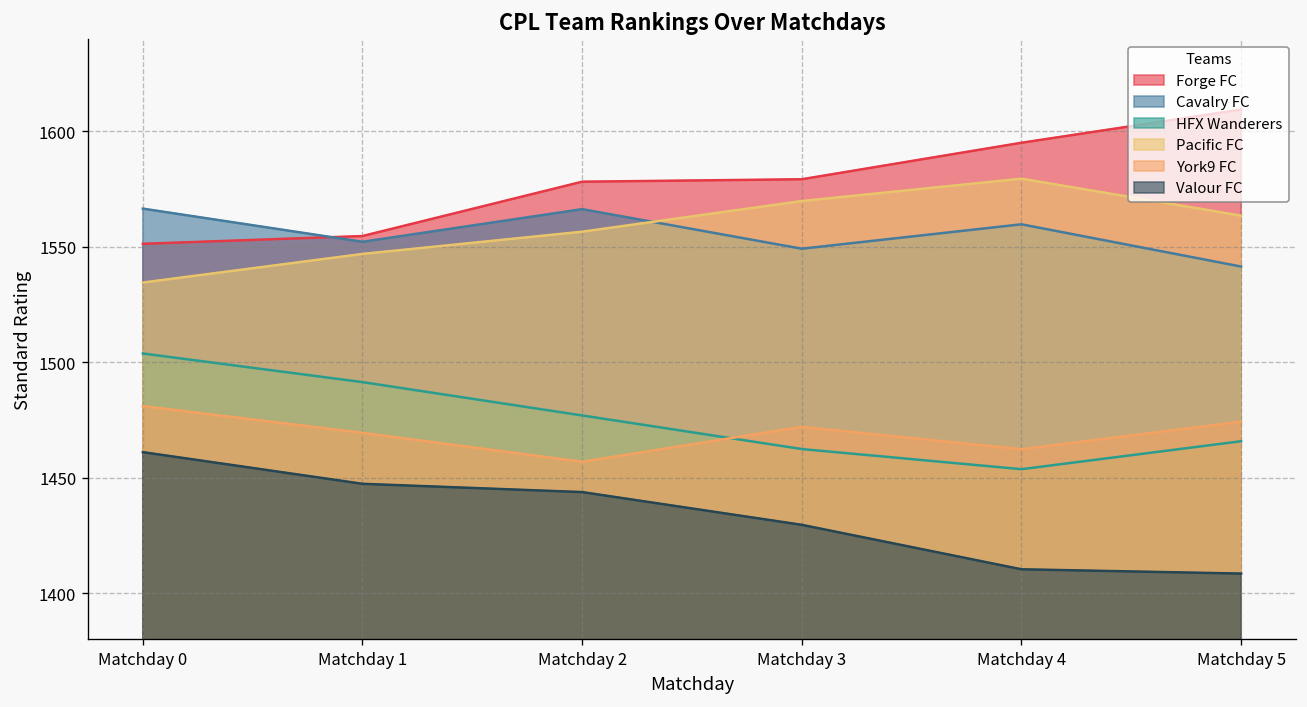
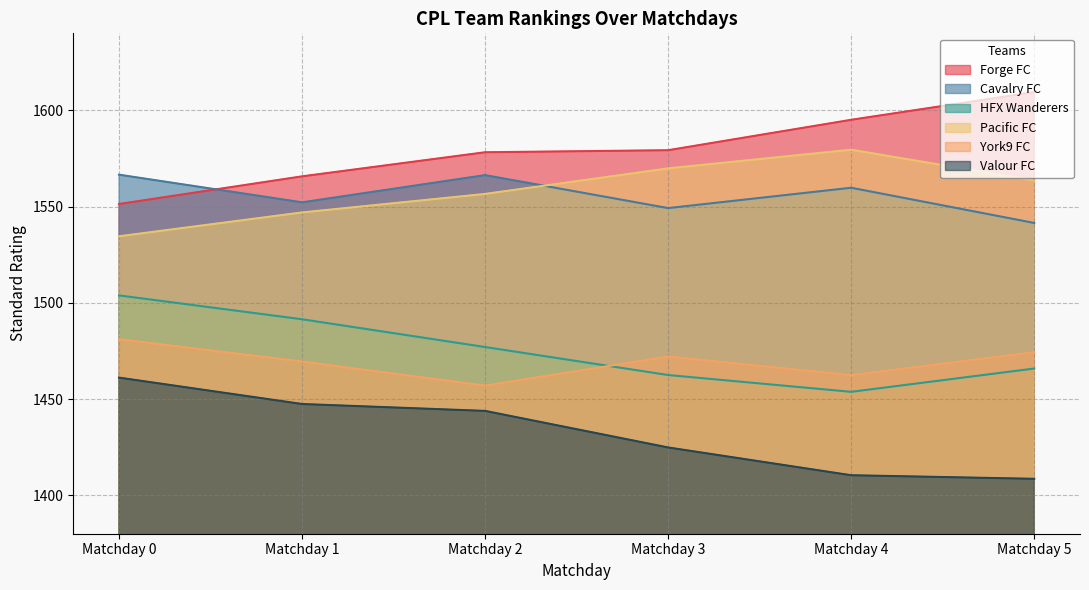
  {
    "Forge FC": {
      "Matchday 0": 1551,
-     "Matchday 1": 1555,
+     "Matchday 1": 1566,
      "Matchday 2": 1578,
      "Matchday 3": 1579,
      "Matchday 4": 1595
    },
    "Valour FC": {
      "Matchday 0": 1461,
      "Matchday 1": 1447,
      "Matchday 2": 1444,
-     "Matchday 3": 1430,
+     "Matchday 3": 1425,
      "Matchday 4": 1410,
      "Matchday 5": 1409
    }
  }
